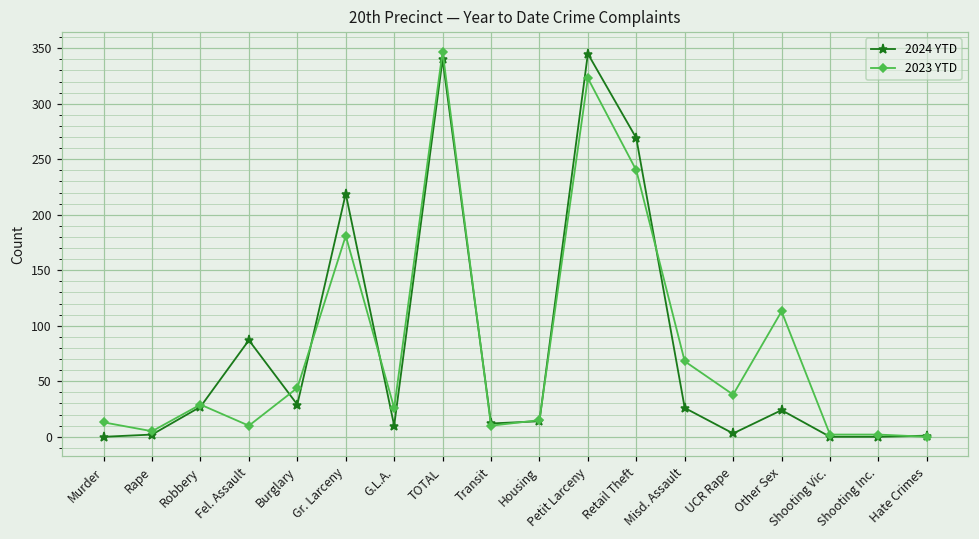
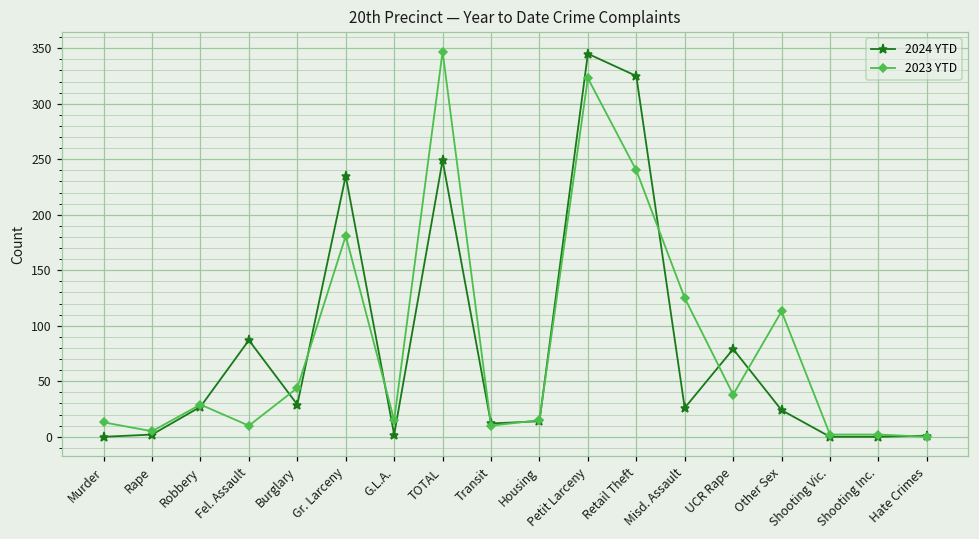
  {
    "2024 YTD": {
      "Murder": 0,
      "Rape": 2,
      "Fel. Assault": 87,
      "Burglary": 29,
-     "Gr. Larceny": 219,
-     "G.L.A.": 10,
-     "TOTAL": 340,
+     "Gr. Larceny": 235,
+     "G.L.A.": 2,
+     "TOTAL": 249,
      "Petit Larceny": 345,
-     "Retail Theft": 269,
+     "Retail Theft": 325,
      "Misd. Assault": 26,
-     "UCR Rape": 3,
+     "UCR Rape": 79,
      "Other Sex": 24
    },
    "2023 YTD": {
      "Murder": 13,
      "Rape": 5,
      "Fel. Assault": 10,
      "Burglary": 44,
      "Gr. Larceny": 181,
-     "G.L.A.": 26,
+     "G.L.A.": 15,
      "TOTAL": 347,
      "Petit Larceny": 323,
      "Retail Theft": 240,
-     "Misd. Assault": 68,
+     "Misd. Assault": 125,
      "UCR Rape": 38,
      "Other Sex": 113
    }
  }
